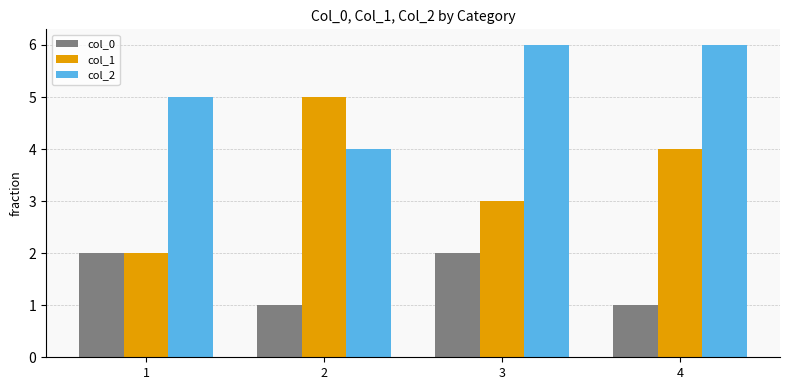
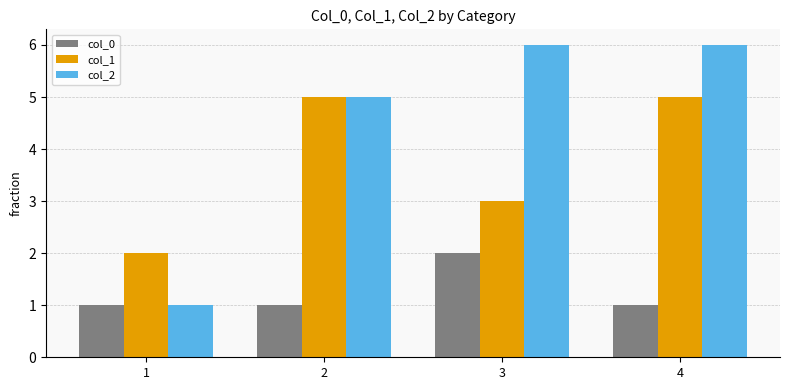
  {
    "col_0": {
-     "1": 2,
+     "1": 1,
      "2": 1,
      "3": 2,
      "4": 1
    },
    "col_1": {
      "1": 2,
      "2": 5,
      "3": 3,
-     "4": 4
+     "4": 5
    },
    "col_2": {
-     "1": 5,
-     "2": 4,
+     "1": 1,
+     "2": 5,
      "3": 6,
      "4": 6
    }
  }
